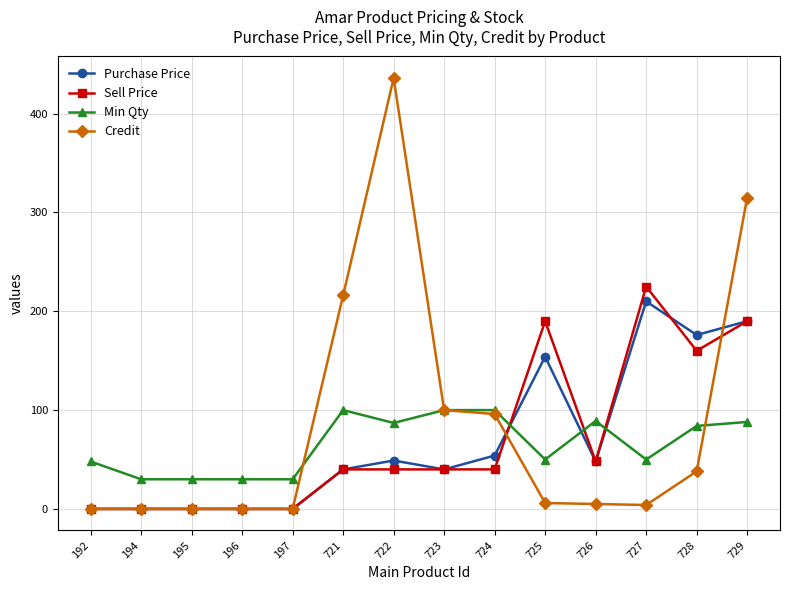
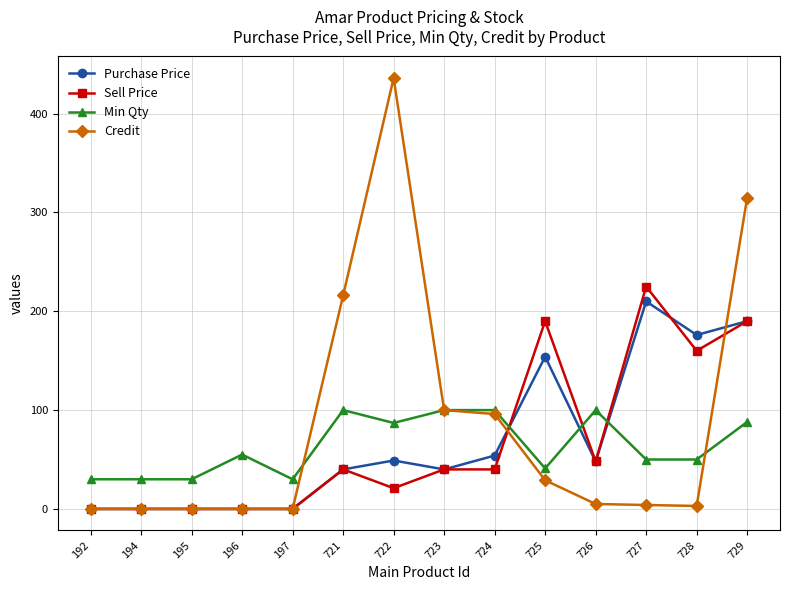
  {
    "Purchase Price": {
      "722": 50,
      "724": 50,
      "725": 150,
      "727": 210,
      "728": 180
    },
    "Sell Price": {
-     "722": 40,
+     "722": 20,
      "724": 40,
      "725": 190,
      "727": 230,
      "728": 160
    },
    "Min Qty": {
-     "192": 50,
+     "192": 30,
      "194": 30,
      "195": 30,
-     "196": 30,
+     "196": 60,
      "197": 30,
      "721": 100,
      "722": 90,
      "724": 100,
-     "725": 50,
-     "726": 90,
+     "725": 40,
+     "726": 100,
      "727": 50,
-     "728": 80,
+     "728": 50,
      "729": 90
    },
    "Credit": {
      "721": 220,
      "722": 440,
      "724": 100,
-     "725": 10,
+     "725": 30,
      "726": 10,
      "727": 0,
-     "728": 40,
+     "728": 0,
      "729": 320
    }
  }
